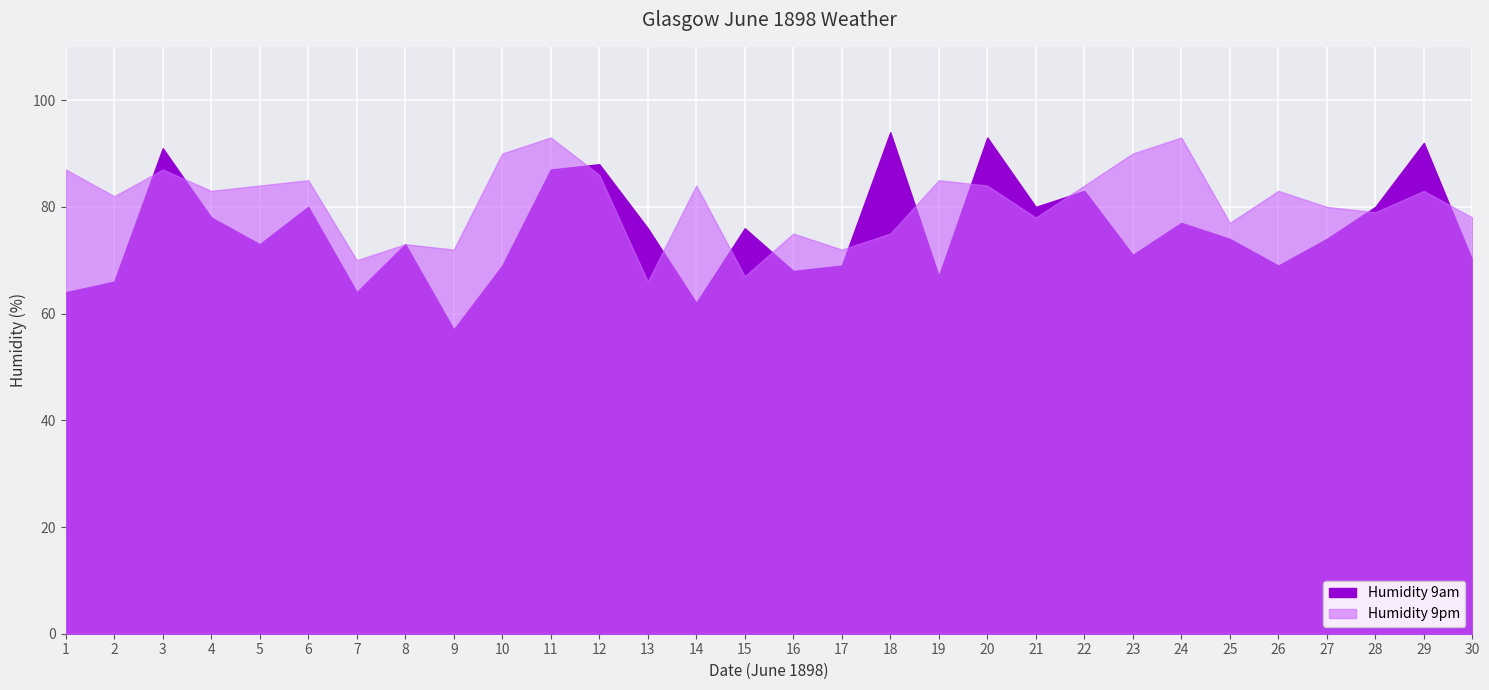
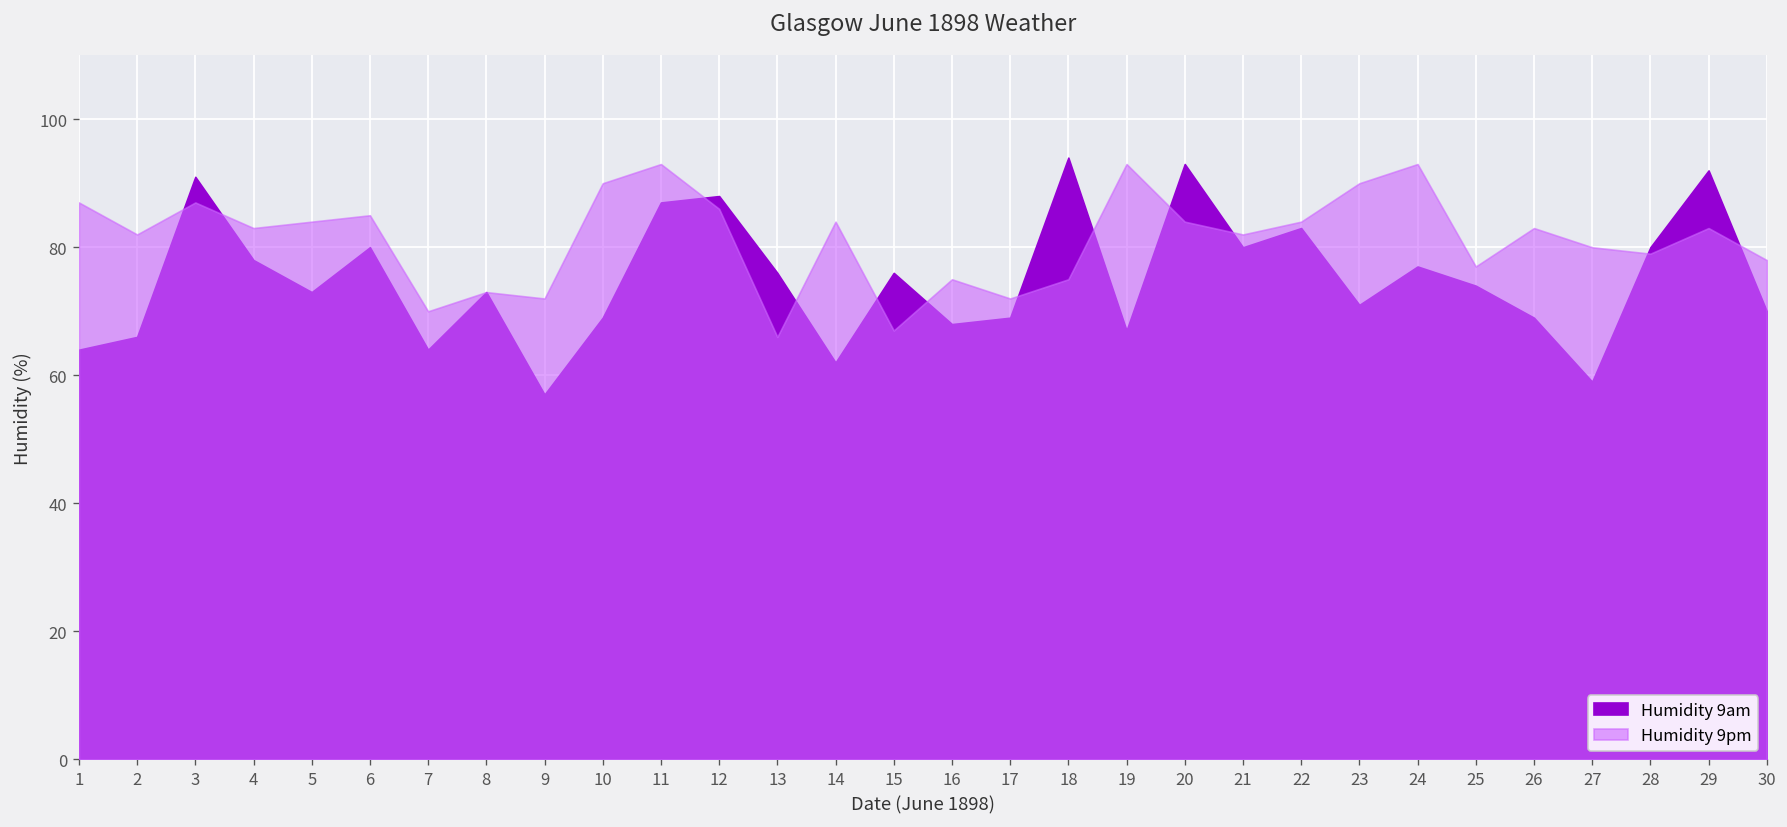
  {
    "Humidity 9am": {
      "1": 64,
      "2": 66,
      "3": 91,
      "4": 78,
      "5": 73,
      "6": 80,
      "7": 64,
      "9": 57,
      "10": 69,
      "11": 87,
      "12": 88,
      "13": 76,
      "14": 62,
      "15": 76,
      "16": 68,
      "17": 69,
      "18": 94,
      "19": 67,
      "20": 93,
      "21": 80,
      "22": 83,
      "23": 71,
      "24": 77,
      "25": 74,
      "26": 69,
-     "27": 74,
+     "27": 59,
      "28": 80,
      "29": 92,
      "30": 70
    },
    "Humidity 9pm": {
      "1": 87,
      "2": 82,
      "3": 87,
      "4": 83,
      "5": 84,
      "6": 85,
      "7": 70,
      "9": 72,
      "10": 90,
      "11": 93,
      "12": 86,
      "13": 66,
      "14": 84,
      "15": 67,
      "16": 75,
      "17": 72,
      "18": 75,
-     "19": 85,
+     "19": 93,
      "20": 84,
-     "21": 78,
+     "21": 82,
      "22": 84,
      "23": 90,
      "24": 93,
      "25": 77,
      "26": 83,
      "27": 80,
      "28": 79,
      "29": 83,
      "30": 78
    }
  }
